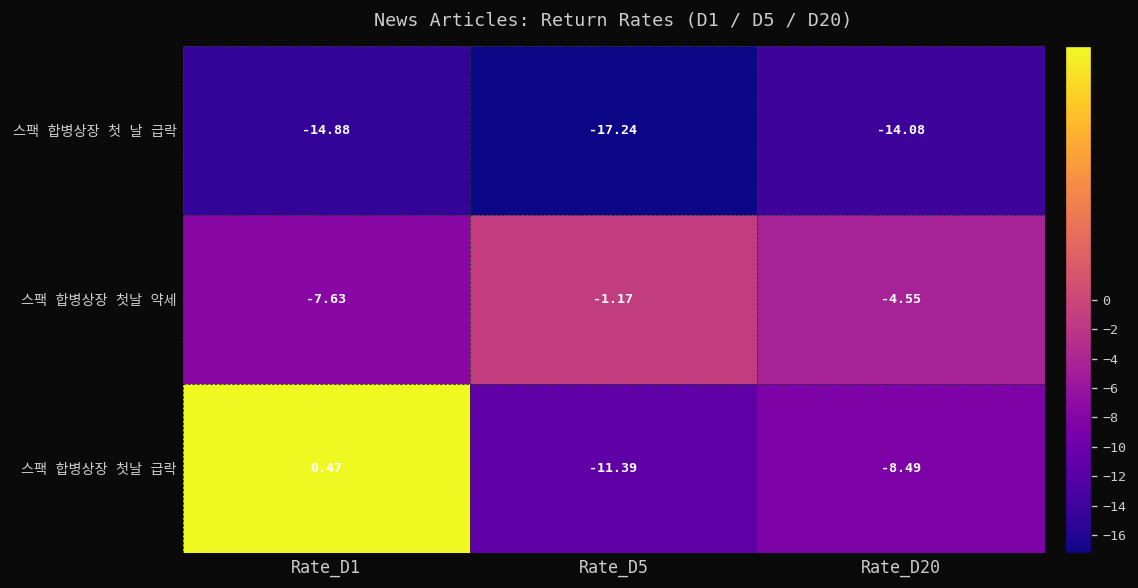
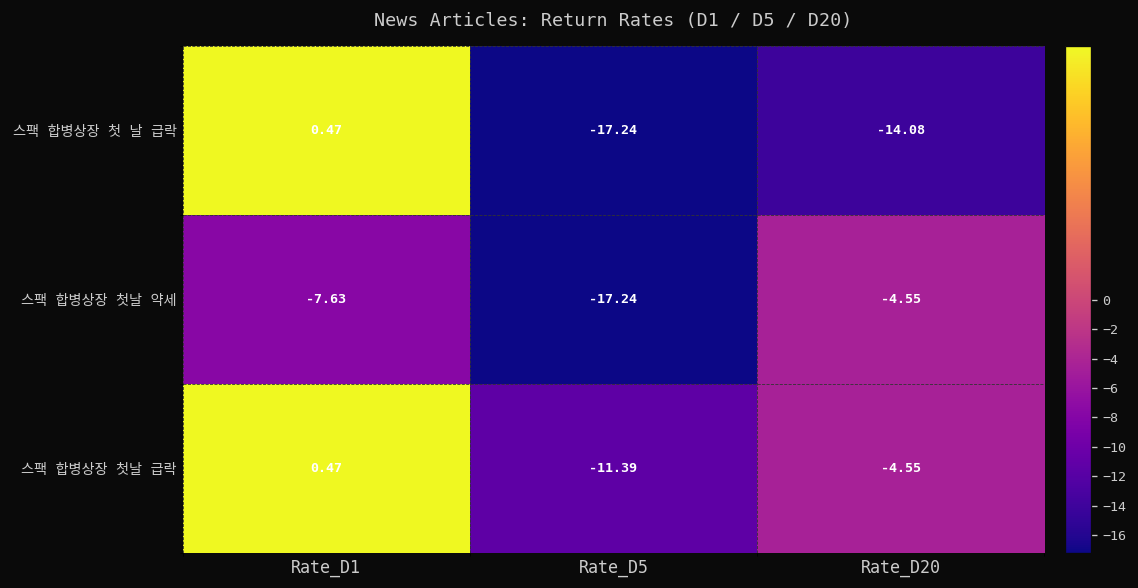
  {
    "스팩 합병상장 첫 날 급락": {
-     "Rate_D1": -14.88,
+     "Rate_D1": 0.47,
      "Rate_D5": -17.24,
      "Rate_D20": -14.08
    },
    "스팩 합병상장 첫날 약세": {
      "Rate_D1": -7.63,
-     "Rate_D5": -1.17,
+     "Rate_D5": -17.24,
      "Rate_D20": -4.55
    },
    "스팩 합병상장 첫날 급락": {
      "Rate_D1": 0.47,
      "Rate_D5": -11.39,
-     "Rate_D20": -8.49
+     "Rate_D20": -4.55
    }
  }
